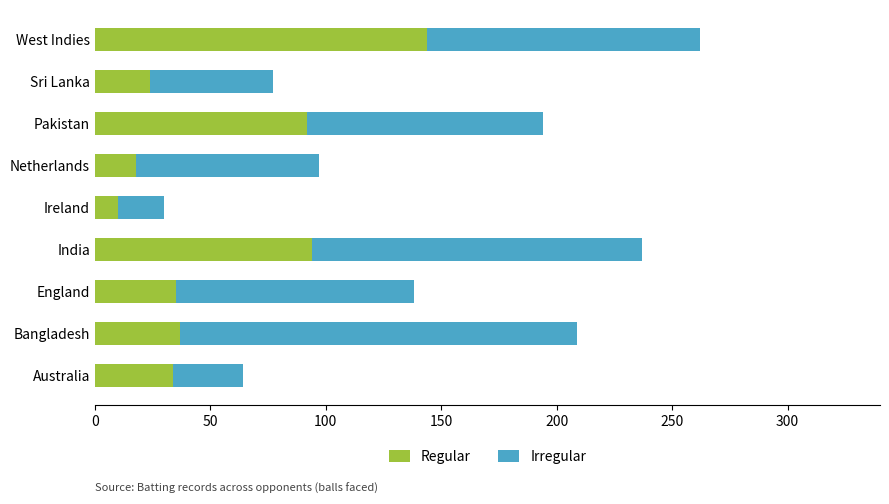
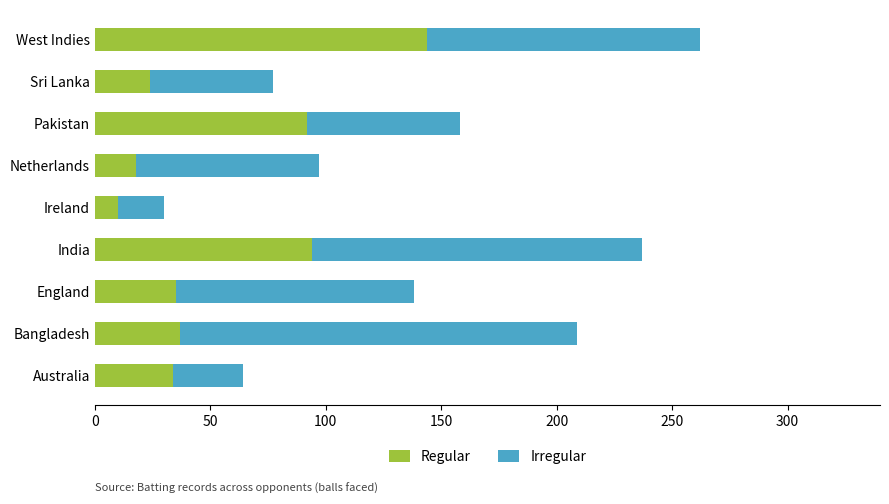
  {
    "Regular": {
      "West Indies": 144,
      "Sri Lanka": 24,
      "Pakistan": 92,
      "Netherlands": 18,
      "Ireland": 10,
      "India": 94,
      "England": 35,
      "Bangladesh": 37,
      "Australia": 34
    },
    "Irregular": {
      "West Indies": 118,
      "Sri Lanka": 53,
-     "Pakistan": 102,
+     "Pakistan": 66,
      "Netherlands": 79,
      "Ireland": 20,
      "India": 143,
      "England": 103,
      "Bangladesh": 172,
      "Australia": 30
    }
  }
